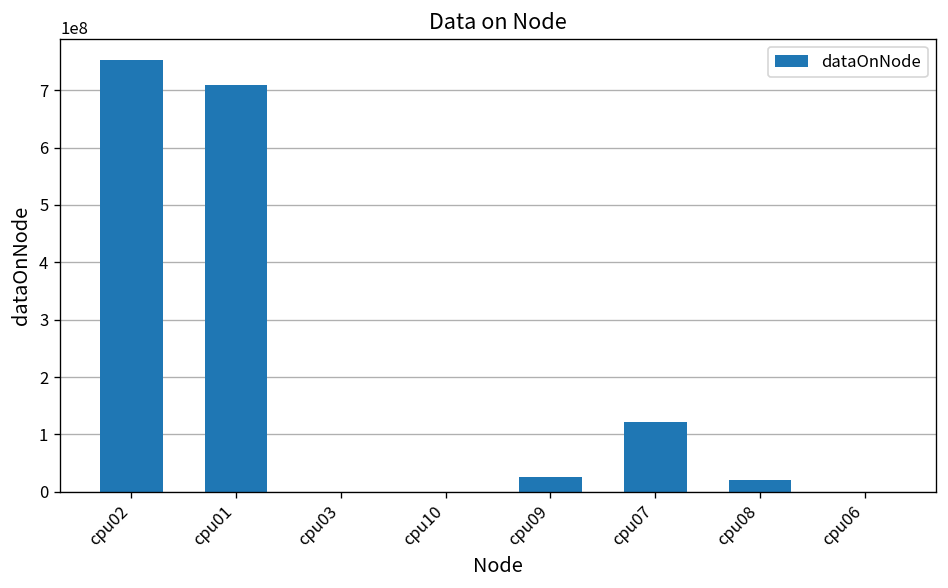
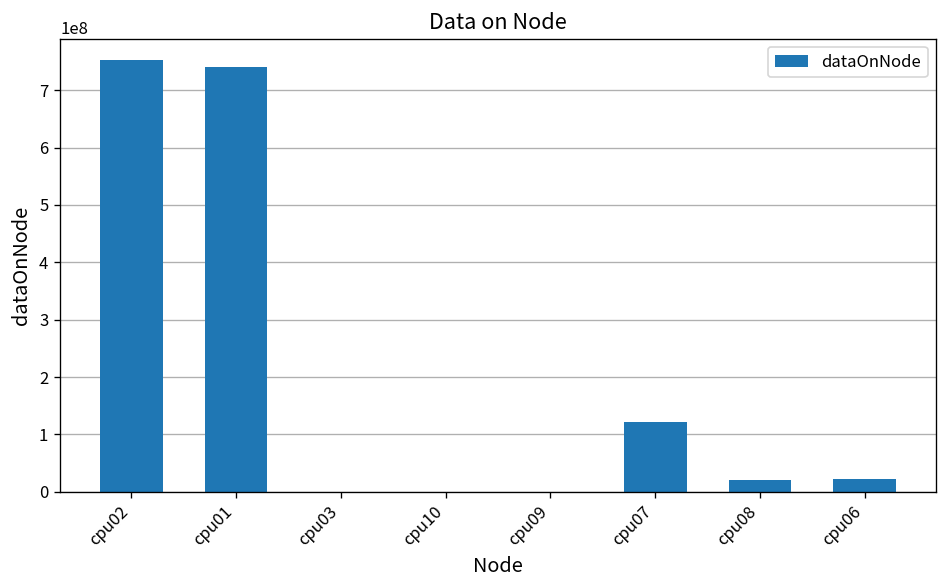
  {
    "cpu02": 750000000,
-   "cpu01": 710000000,
-   "cpu09": 30000000,
+   "cpu01": 740000000,
+   "cpu09": 0,
    "cpu07": 120000000,
    "cpu08": 20000000,
-   "cpu06": 0
+   "cpu06": 20000000
  }
